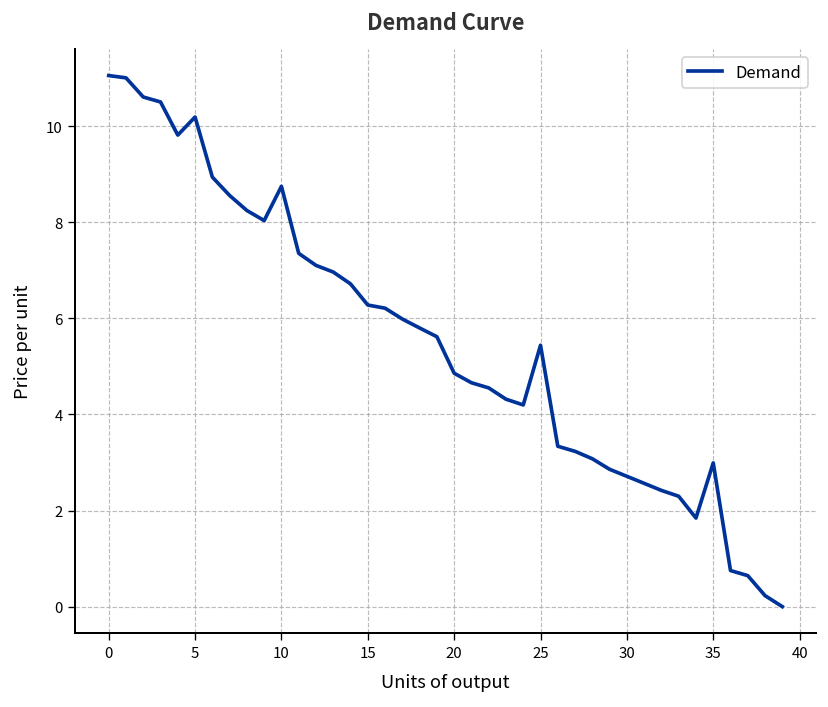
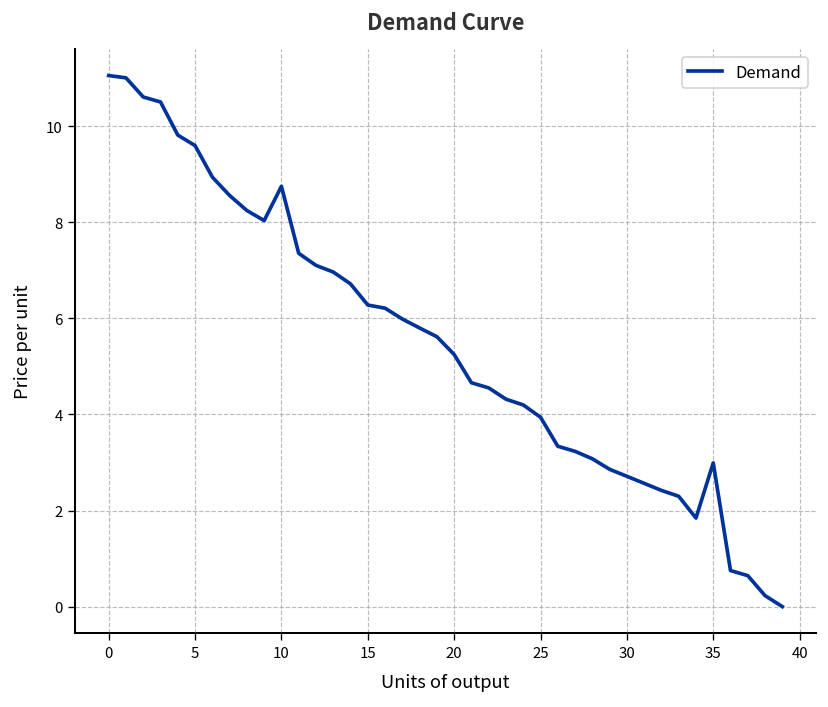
  {
    "0": 11.1,
-   "5": 10.2,
+   "5": 9.6,
    "10": 8.7,
    "15": 6.3,
-   "20": 4.9,
-   "25": 5.4,
+   "20": 5.2,
+   "25": 3.9,
    "30": 2.7,
    "35": 3.0
  }
